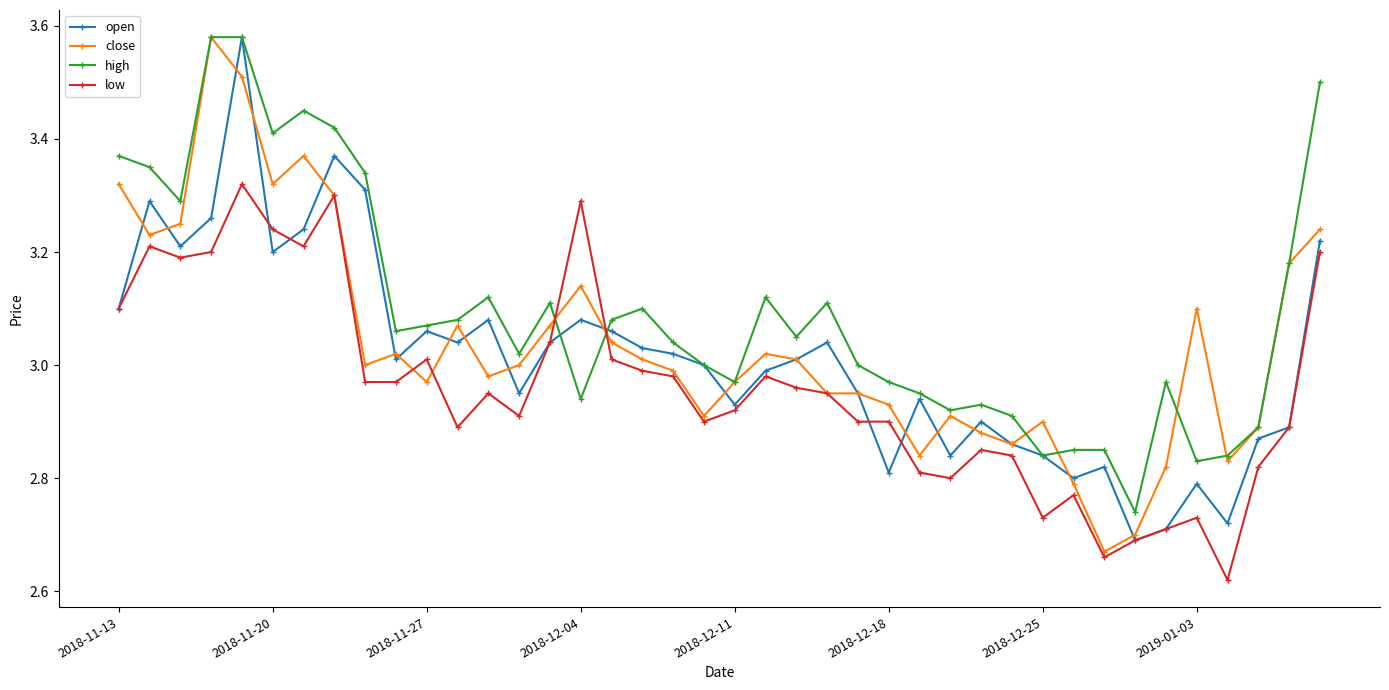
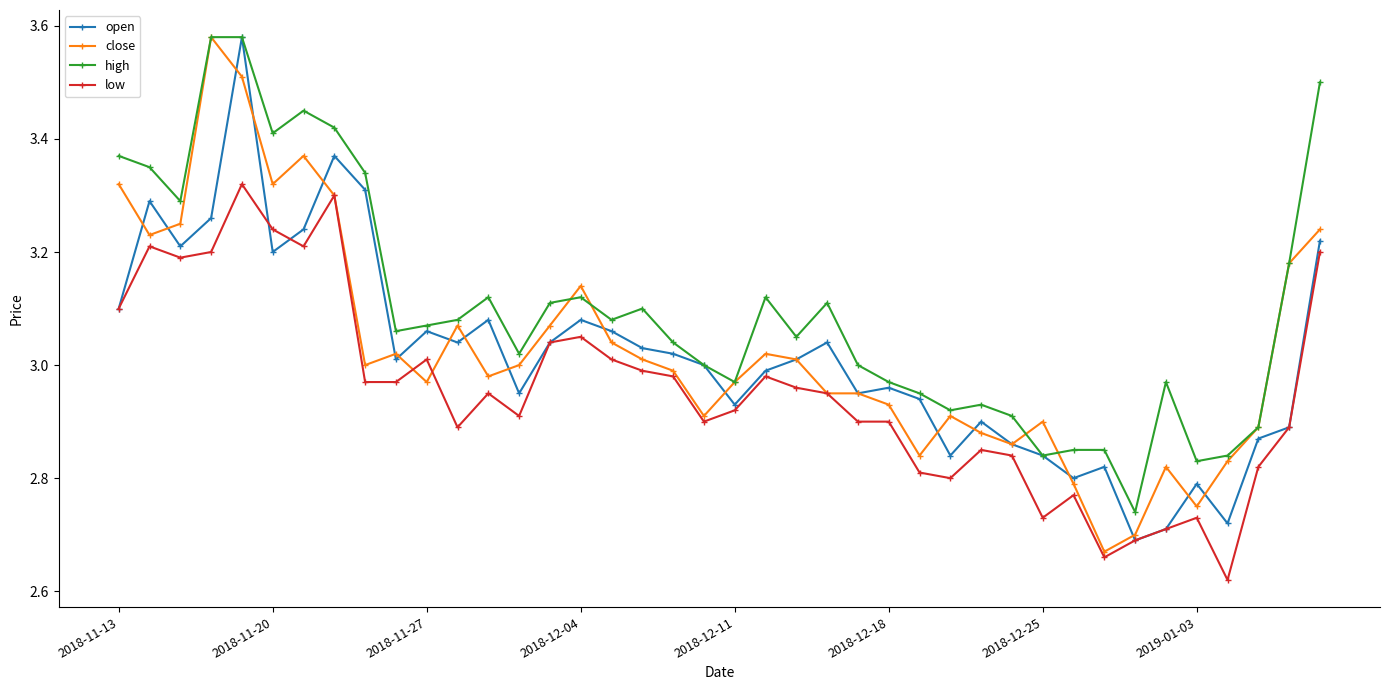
  {
    "open": {
      "2018-11-20": 3.20,
      "2018-11-27": 3.06,
      "2018-12-04": 3.08,
      "2018-12-11": 2.93,
-     "2018-12-18": 2.81,
+     "2018-12-18": 2.96,
      "2019-01-03": 2.79
    },
    "close": {
      "2018-11-13": 3.32,
      "2018-11-20": 3.32,
      "2018-11-27": 2.97,
      "2018-12-04": 3.14,
      "2018-12-18": 2.93,
      "2018-12-25": 2.90,
-     "2019-01-03": 3.10
+     "2019-01-03": 2.75
    },
    "high": {
      "2018-11-13": 3.37,
      "2018-11-20": 3.41,
      "2018-11-27": 3.07,
-     "2018-12-04": 2.94,
+     "2018-12-04": 3.12,
      "2018-12-18": 2.97,
      "2019-01-03": 2.83
    },
    "low": {
      "2018-11-20": 3.24,
      "2018-11-27": 3.01,
-     "2018-12-04": 3.29,
+     "2018-12-04": 3.05,
      "2018-12-11": 2.92,
      "2018-12-18": 2.90,
      "2018-12-25": 2.73,
      "2019-01-03": 2.73
    }
  }
